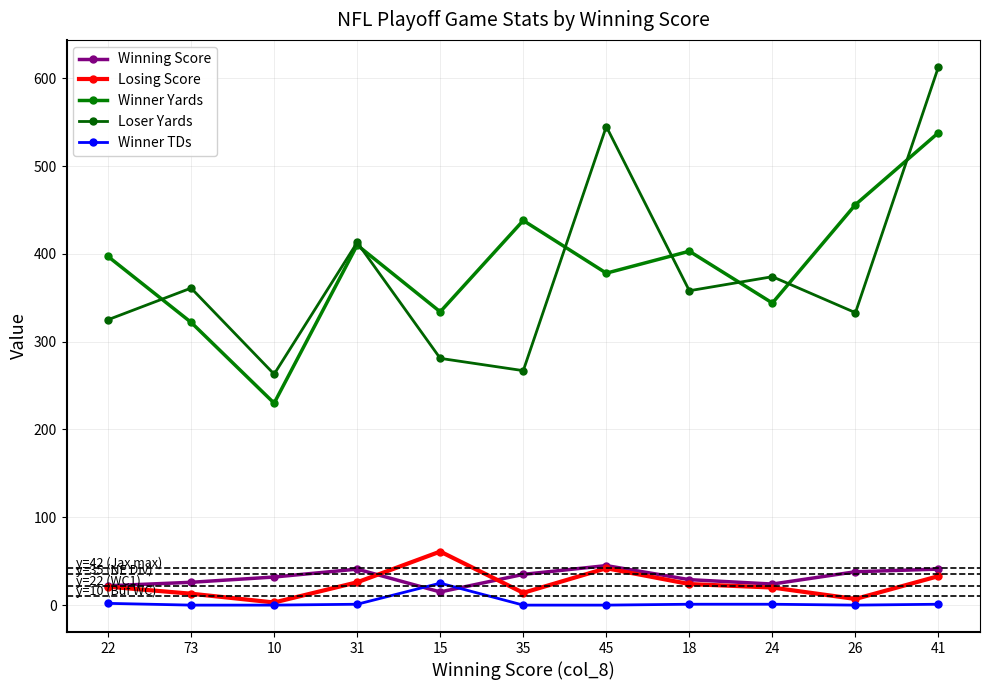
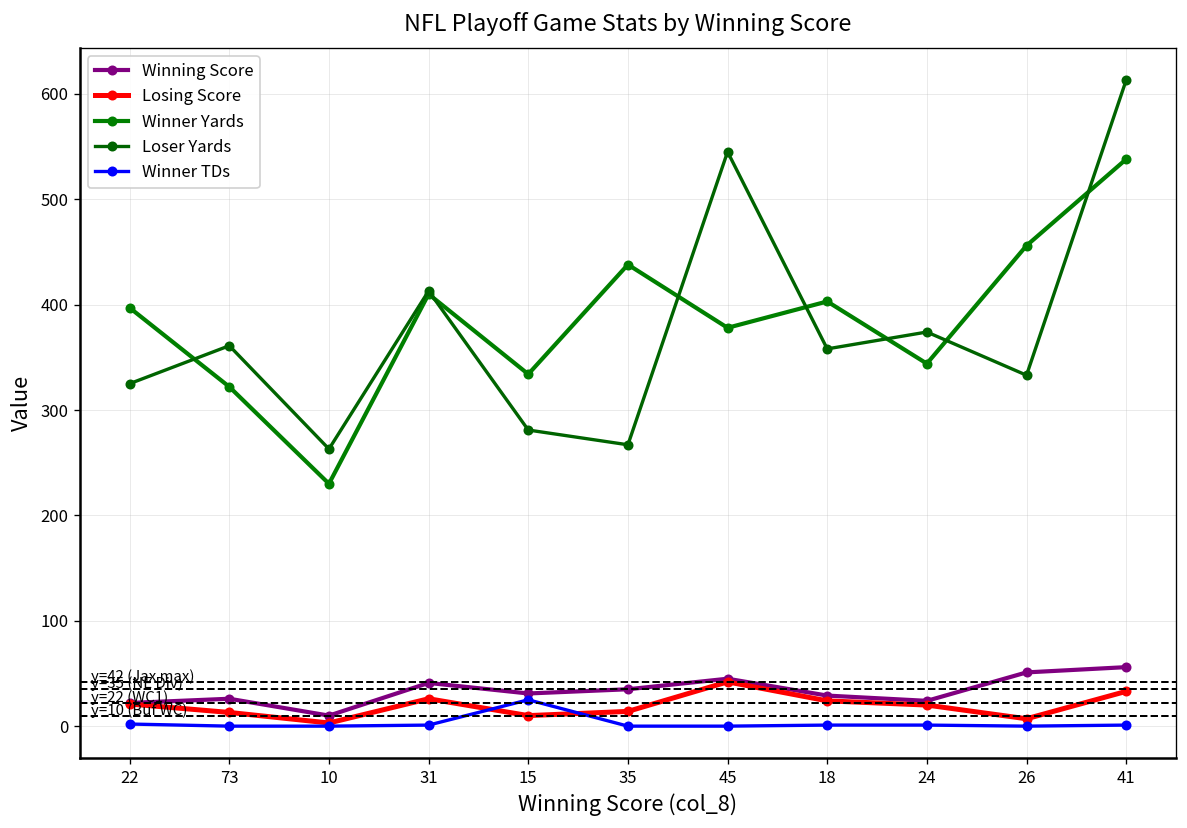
  {
    "Winning Score": {
      "73": 30,
-     "10": 30,
+     "10": 10,
      "31": 40,
-     "15": 20,
+     "15": 30,
      "35": 40,
      "45": 50,
      "18": 30,
      "24": 20,
-     "26": 40,
-     "41": 40
+     "26": 50,
+     "41": 60
    },
    "Losing Score": {
      "73": 10,
      "10": 0,
      "31": 30,
-     "15": 60,
+     "15": 10,
      "35": 10,
      "45": 40,
      "18": 20,
      "24": 20,
      "26": 10,
      "41": 30
    },
    "Winner TDs": {
      "22": 0,
      "73": 0,
      "10": 0,
      "31": 0,
      "15": 30,
      "35": 0,
      "45": 0,
      "18": 0,
      "24": 0,
      "26": 0,
      "41": 0
    }
  }
